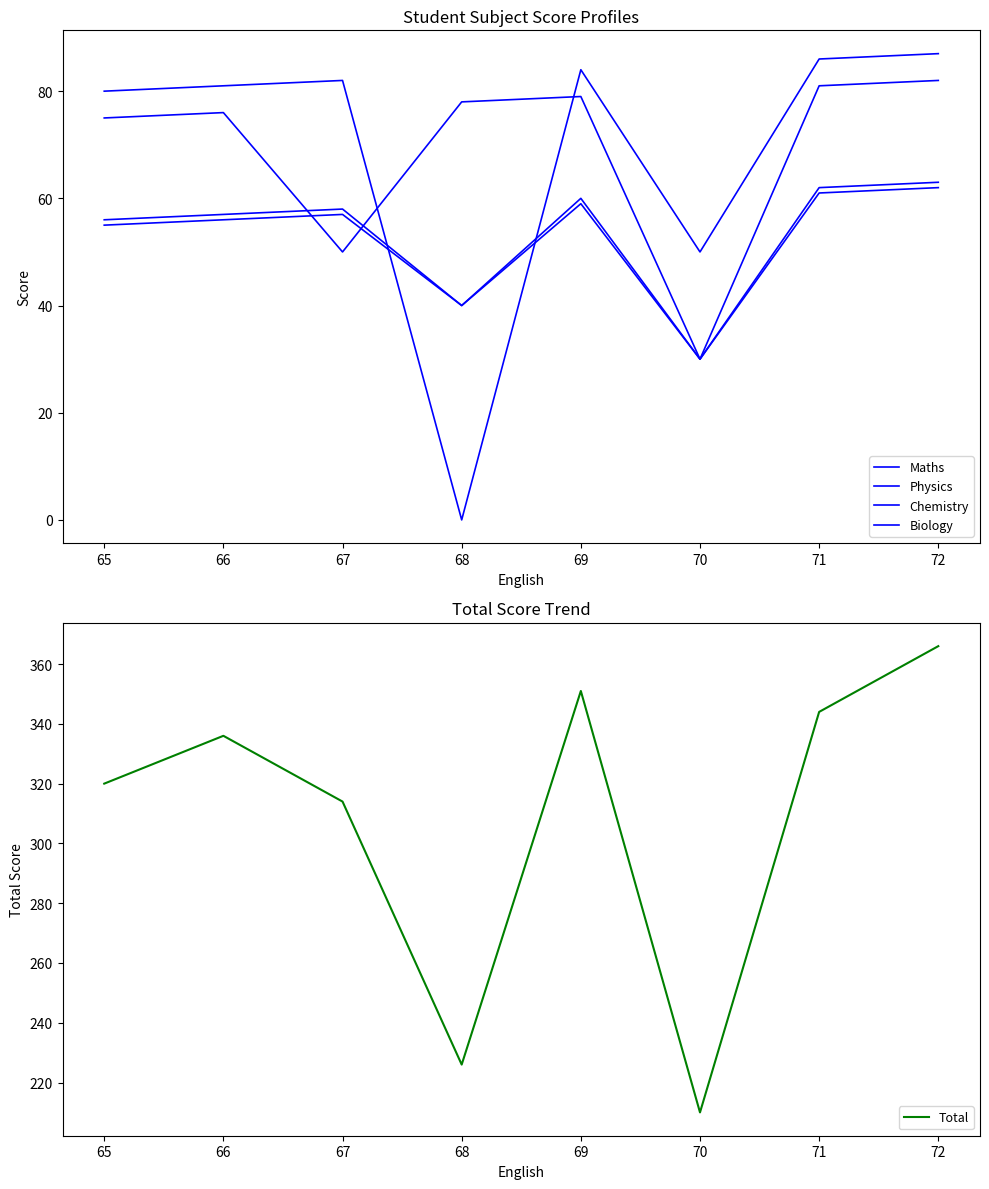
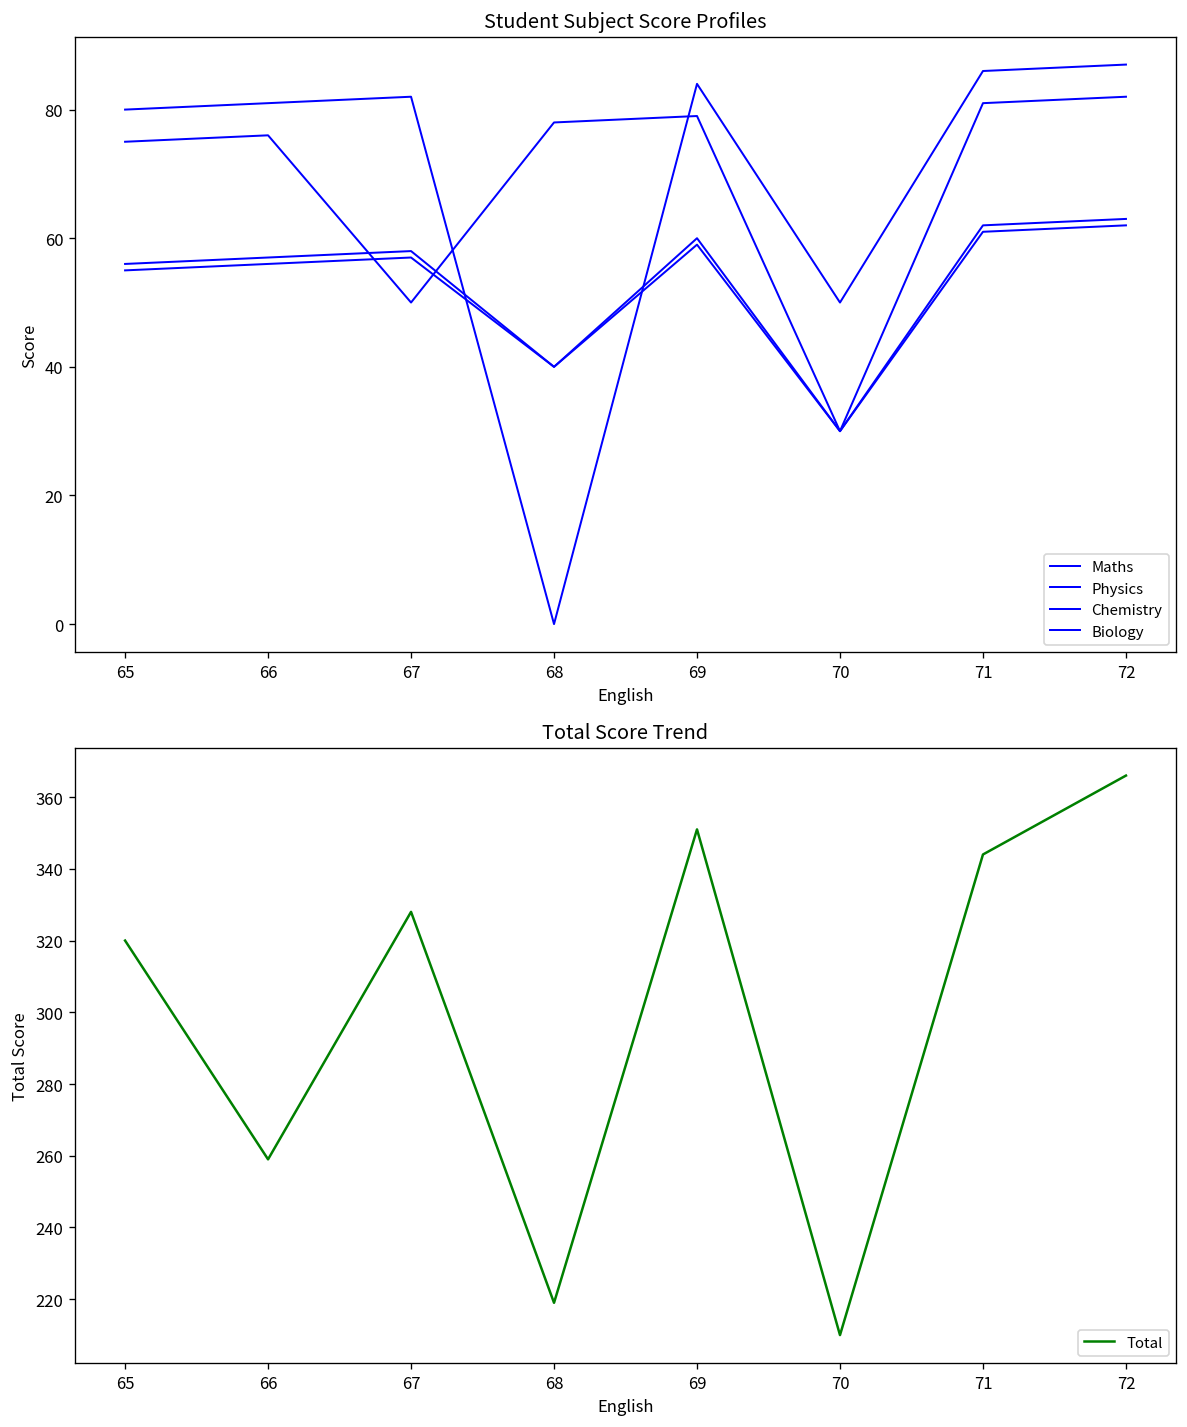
  {
    "Total Score Trend": {
      "65": 320,
-     "66": 336,
-     "67": 314,
-     "68": 226,
+     "66": 259,
+     "67": 328,
+     "68": 219,
      "69": 351,
      "70": 210,
      "71": 344,
      "72": 366
    }
  }
